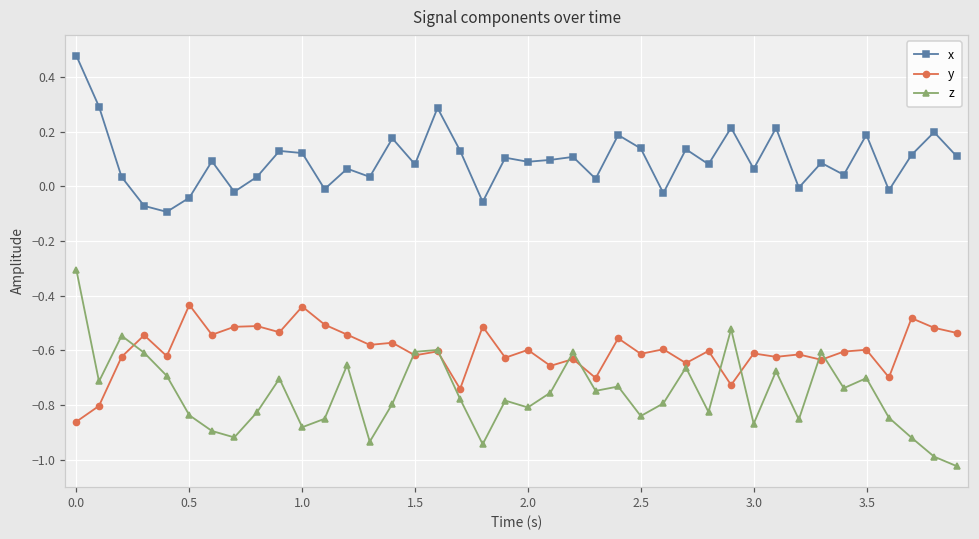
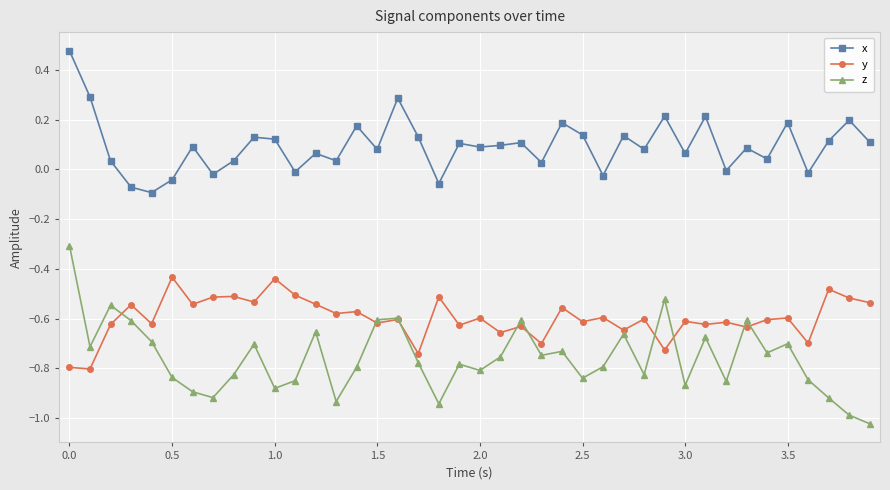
  {
    "x": {
      "0.0": 0.48,
      "0.5": -0.04,
      "1.0": 0.12,
      "1.5": 0.08,
      "2.0": 0.09,
      "2.5": 0.14,
      "3.0": 0.06
    },
    "y": {
-     "0.0": -0.86,
+     "0.0": -0.80,
      "0.5": -0.43,
      "1.0": -0.44,
      "1.5": -0.62,
      "2.0": -0.60,
      "2.5": -0.61,
      "3.0": -0.61
    },
    "z": {
      "0.0": -0.31,
      "0.5": -0.84,
      "1.0": -0.88,
      "1.5": -0.60,
      "2.0": -0.81,
      "2.5": -0.84,
      "3.0": -0.87
    }
  }
